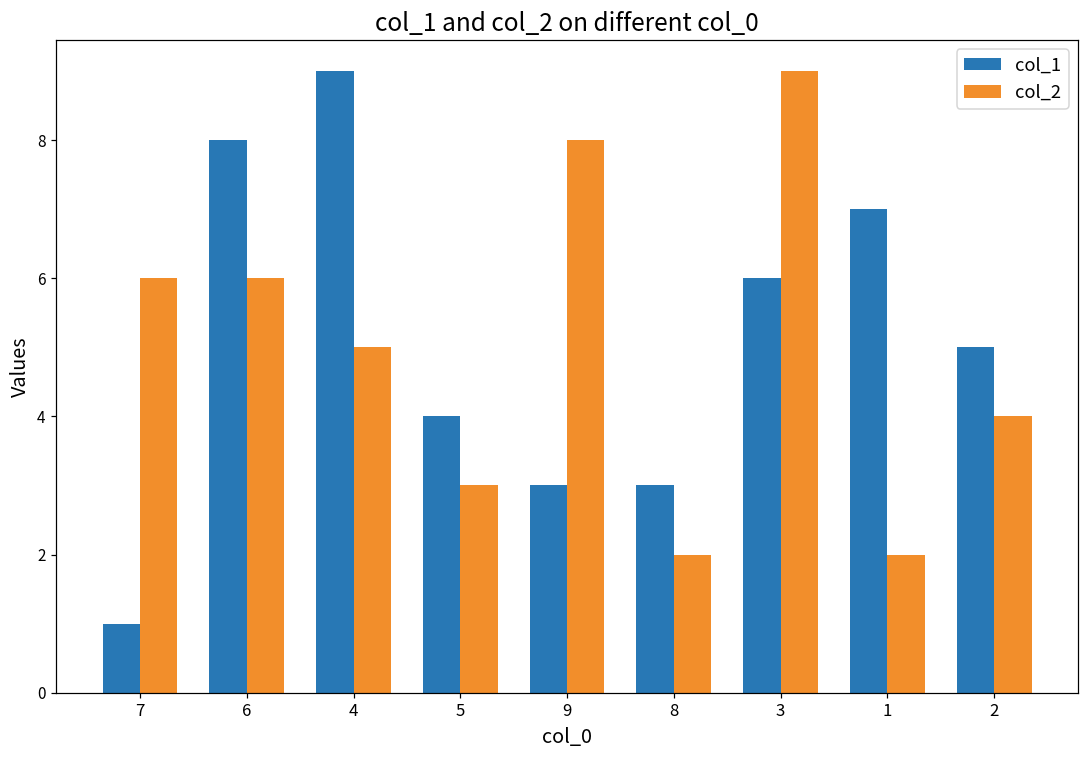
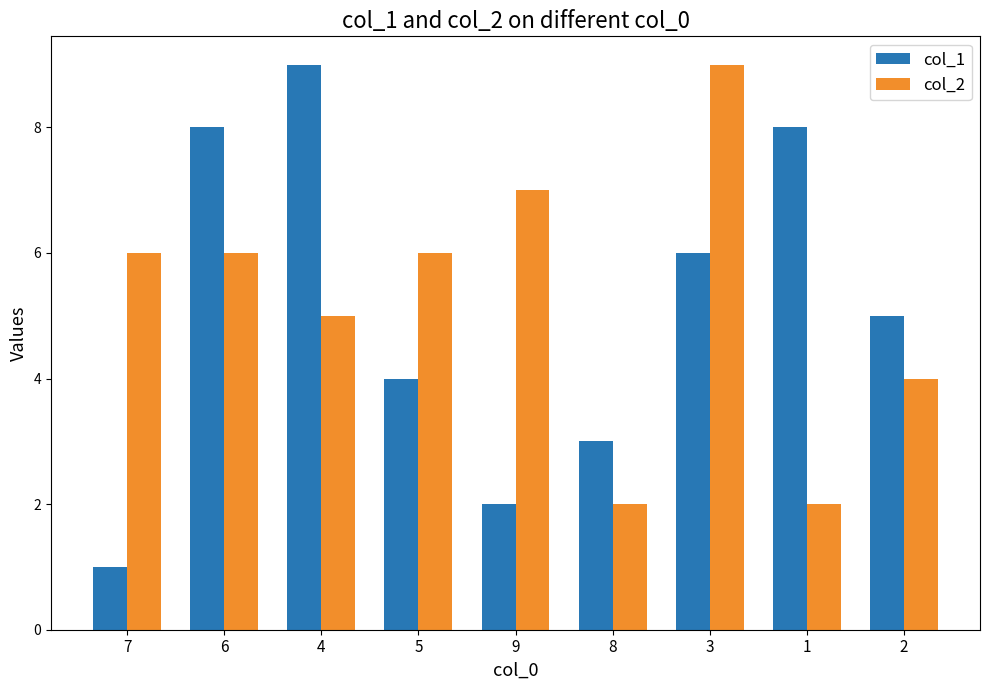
  {
    "col_1": {
      "7": 1,
      "6": 8,
      "4": 9,
      "5": 4,
-     "9": 3,
+     "9": 2,
      "8": 3,
      "3": 6,
-     "1": 7,
+     "1": 8,
      "2": 5
    },
    "col_2": {
      "7": 6,
      "6": 6,
      "4": 5,
-     "5": 3,
-     "9": 8,
+     "5": 6,
+     "9": 7,
      "8": 2,
      "3": 9,
      "1": 2,
      "2": 4
    }
  }
